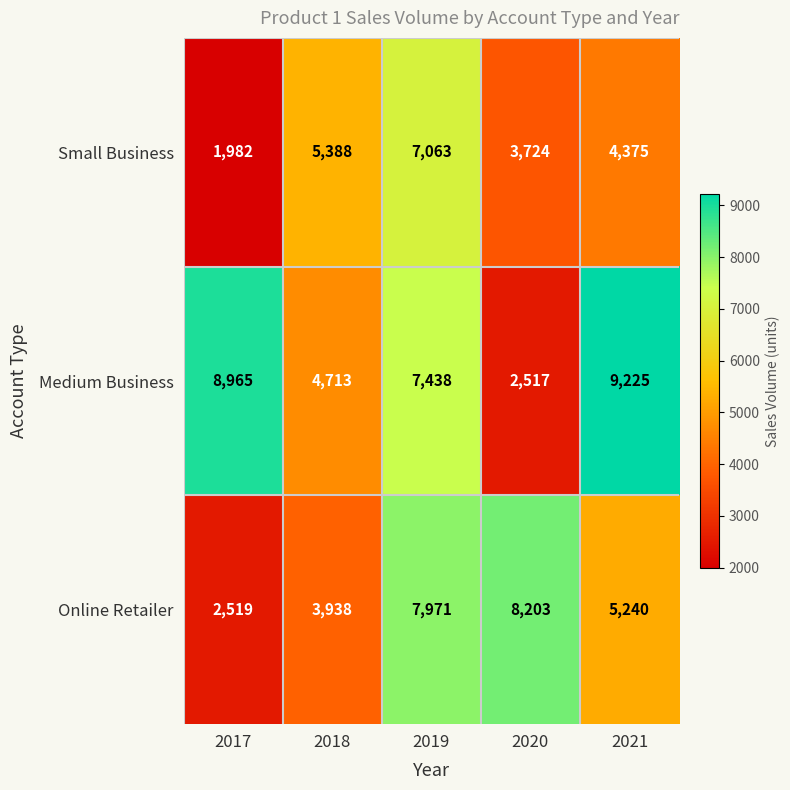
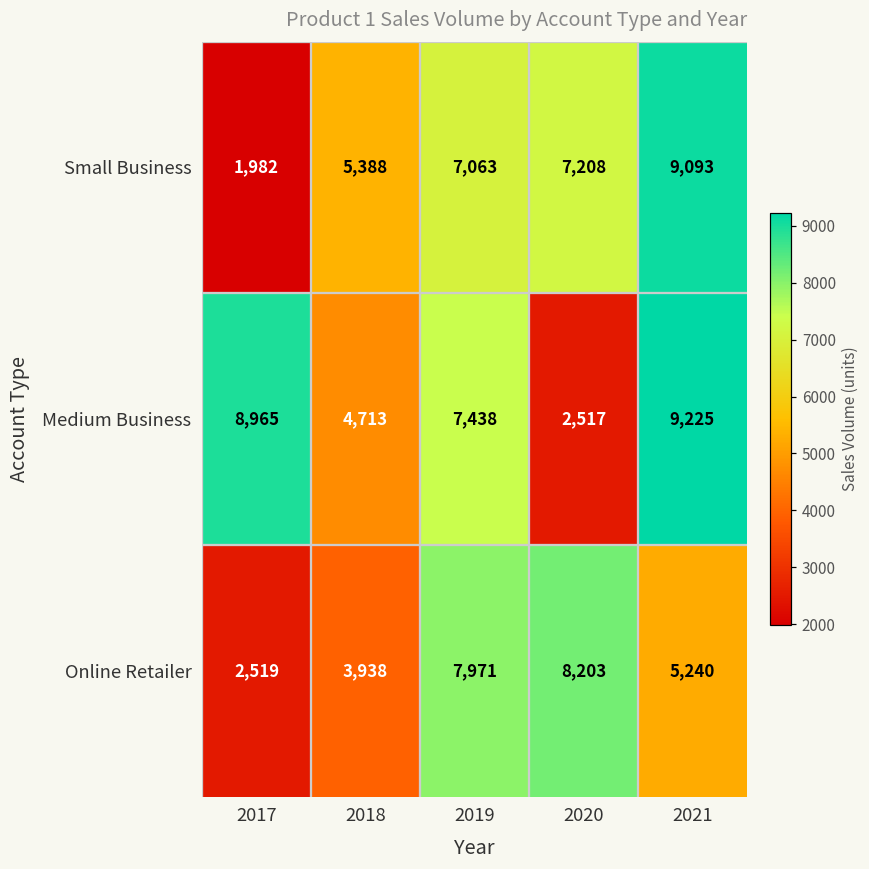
  {
    "Small Business": {
      "2017": "1,982",
      "2018": "5,388",
      "2019": "7,063",
-     "2020": "3,724",
-     "2021": "4,375"
+     "2020": "7,208",
+     "2021": "9,093"
    },
    "Medium Business": {
      "2017": "8,965",
      "2018": "4,713",
      "2019": "7,438",
      "2020": "2,517",
      "2021": "9,225"
    },
    "Online Retailer": {
      "2017": "2,519",
      "2018": "3,938",
      "2019": "7,971",
      "2020": "8,203",
      "2021": "5,240"
    }
  }
